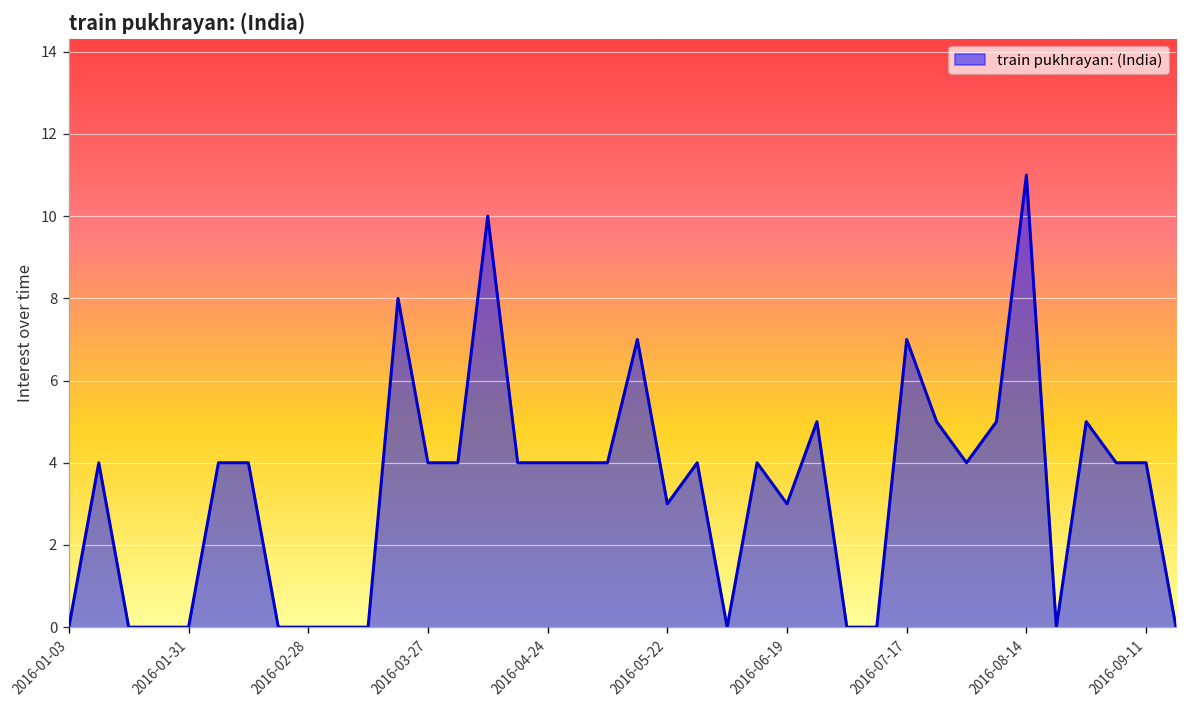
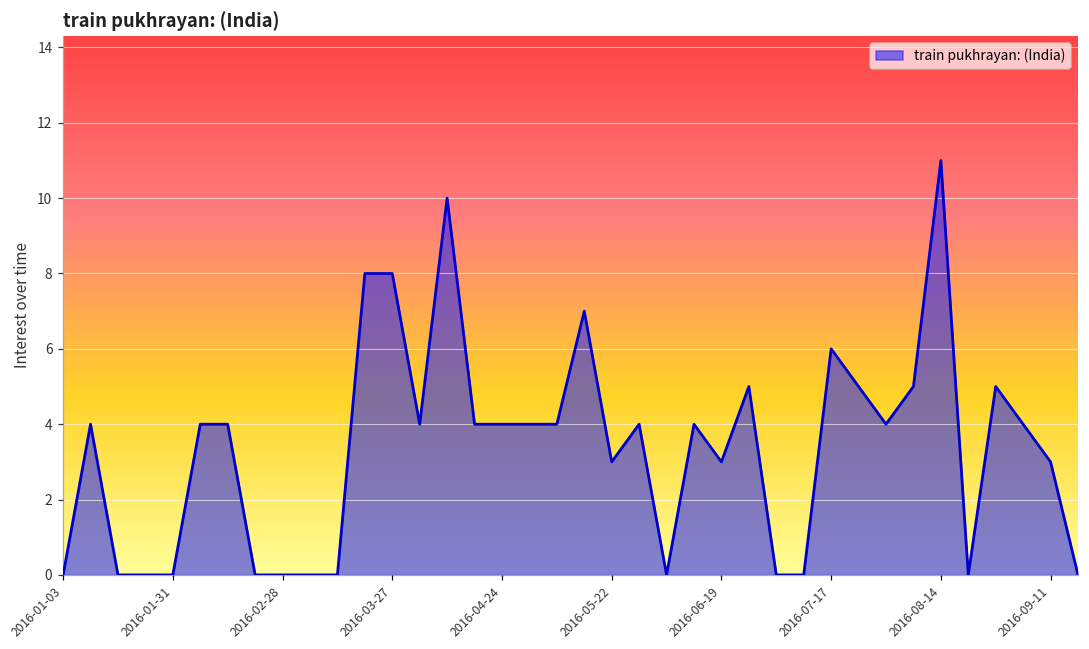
  {
    "2016-01-03": 0,
    "2016-01-31": 0,
    "2016-02-28": 0,
-   "2016-03-27": 4,
+   "2016-03-27": 8,
    "2016-04-24": 4,
    "2016-05-22": 3,
    "2016-06-19": 3,
-   "2016-07-17": 7,
+   "2016-07-17": 6,
    "2016-08-14": 11,
-   "2016-09-11": 4
+   "2016-09-11": 3
  }
